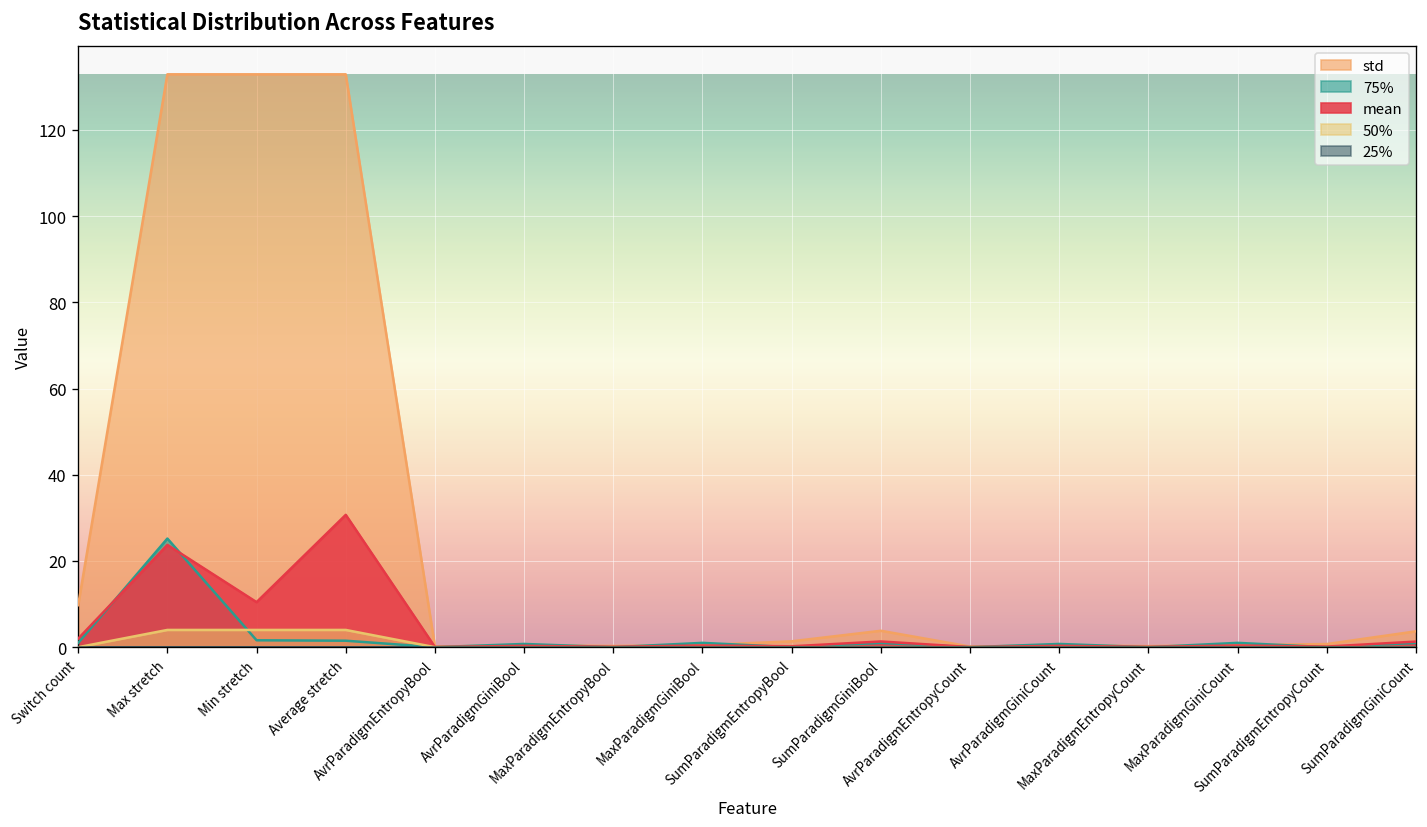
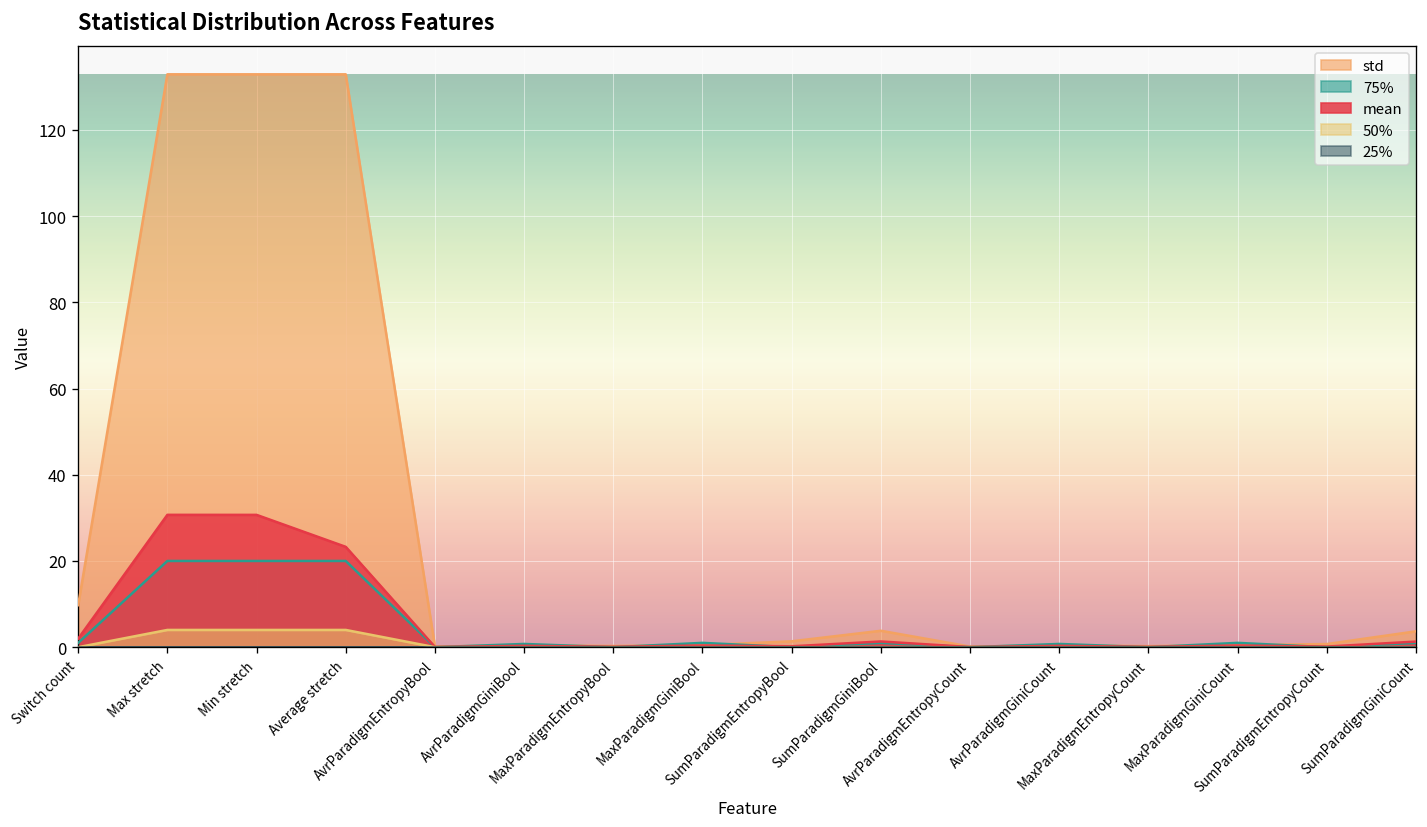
  {
    "75%": {
      "Switch count": 1,
-     "Max stretch": 25,
-     "Min stretch": 2,
-     "Average stretch": 2
+     "Max stretch": 20,
+     "Min stretch": 20,
+     "Average stretch": 20
    },
    "mean": {
      "Switch count": 2,
-     "Max stretch": 24,
-     "Min stretch": 10,
-     "Average stretch": 31
+     "Max stretch": 31,
+     "Min stretch": 31,
+     "Average stretch": 23
    },
    "25%": {
      "Max stretch": 0,
      "Min stretch": 0,
      "Average stretch": 0
    }
  }
